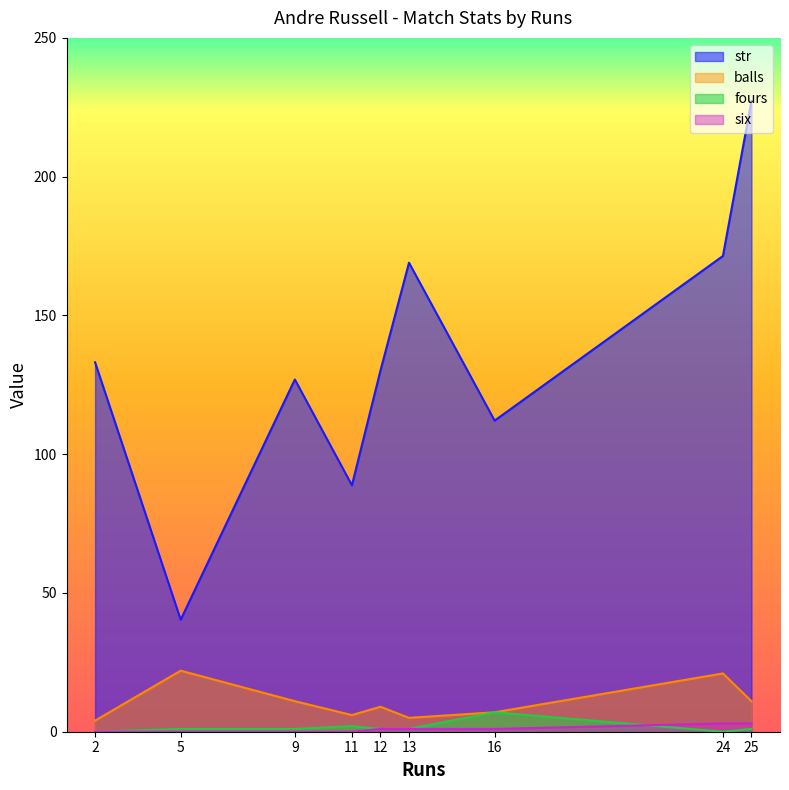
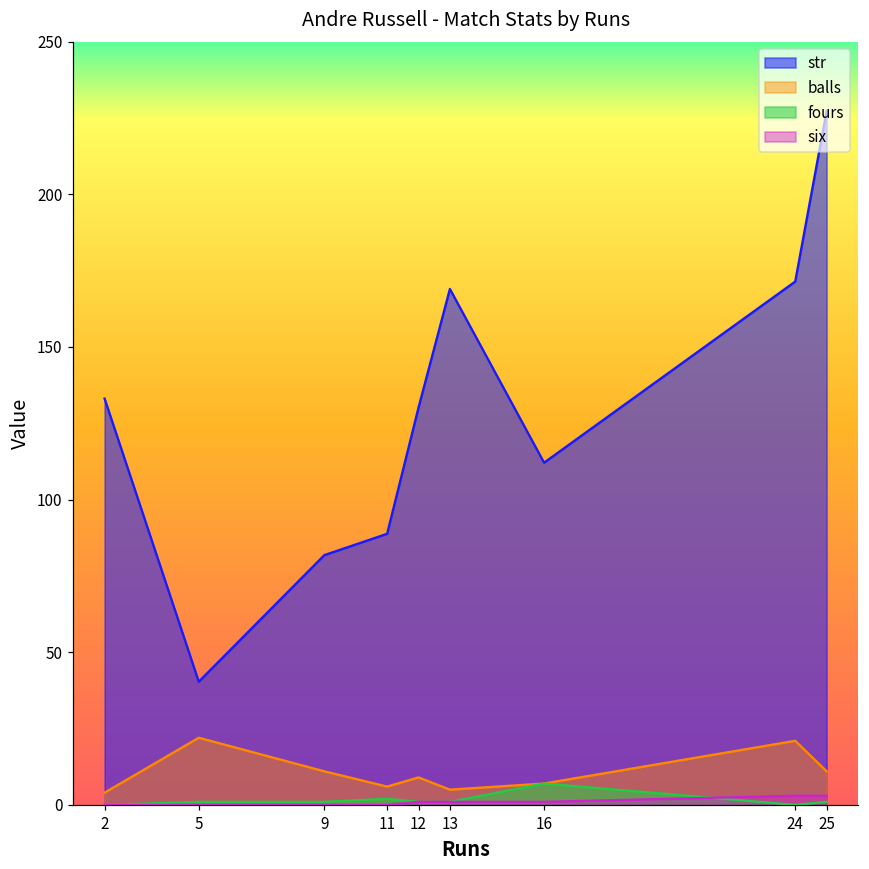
  {
    "str": {
      "2": 133,
      "5": 40,
-     "9": 127,
+     "9": 82,
      "11": 89,
      "12": 130,
      "13": 169,
      "16": 112,
      "24": 171
    },
    "balls": {
      "2": 4,
      "5": 22,
      "9": 11,
      "11": 6,
      "12": 9,
      "13": 5,
      "24": 21,
      "25": 11
    },
    "fours": {
      "5": 1,
      "9": 1,
      "11": 2,
      "24": 0,
      "25": 1
    },
    "six": {
      "5": 0,
      "9": 0,
      "11": 0,
      "16": 1,
      "24": 3,
      "25": 3
    }
  }
